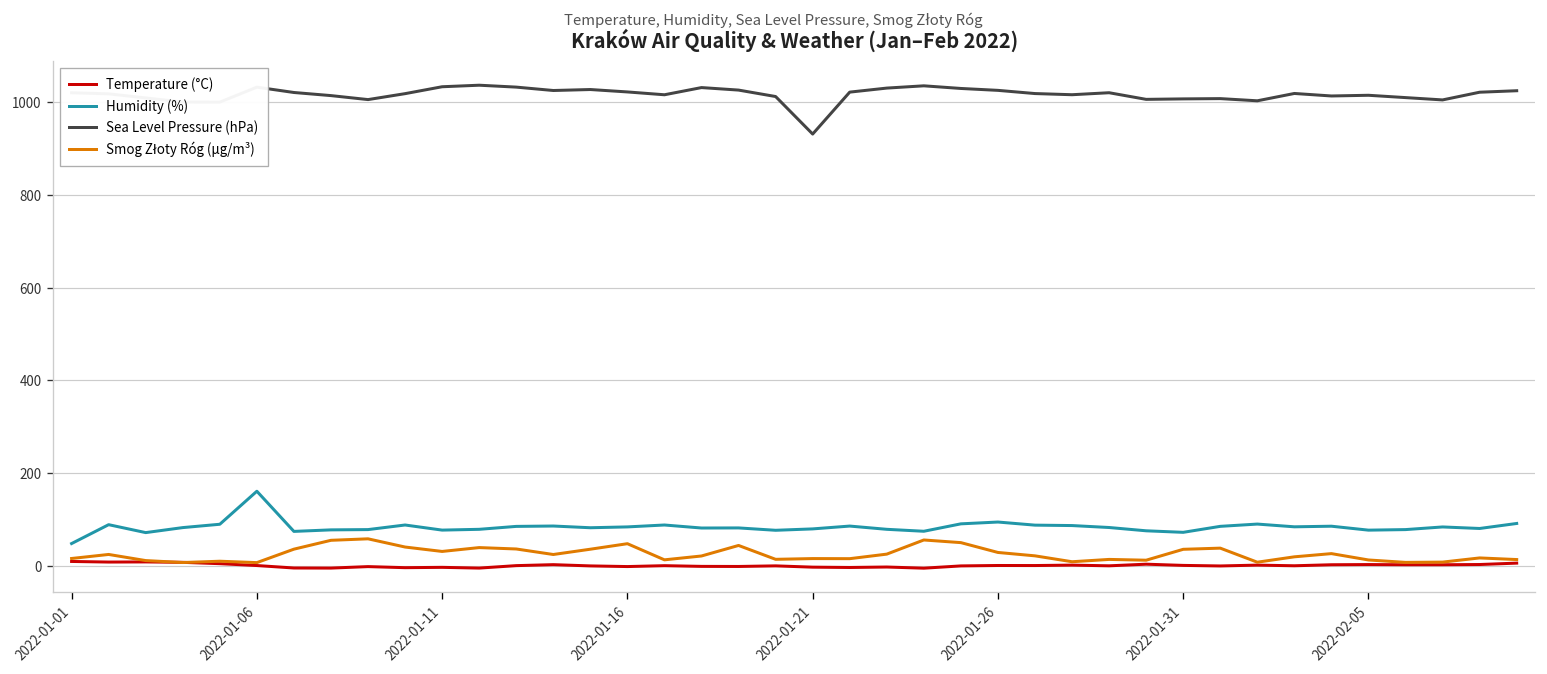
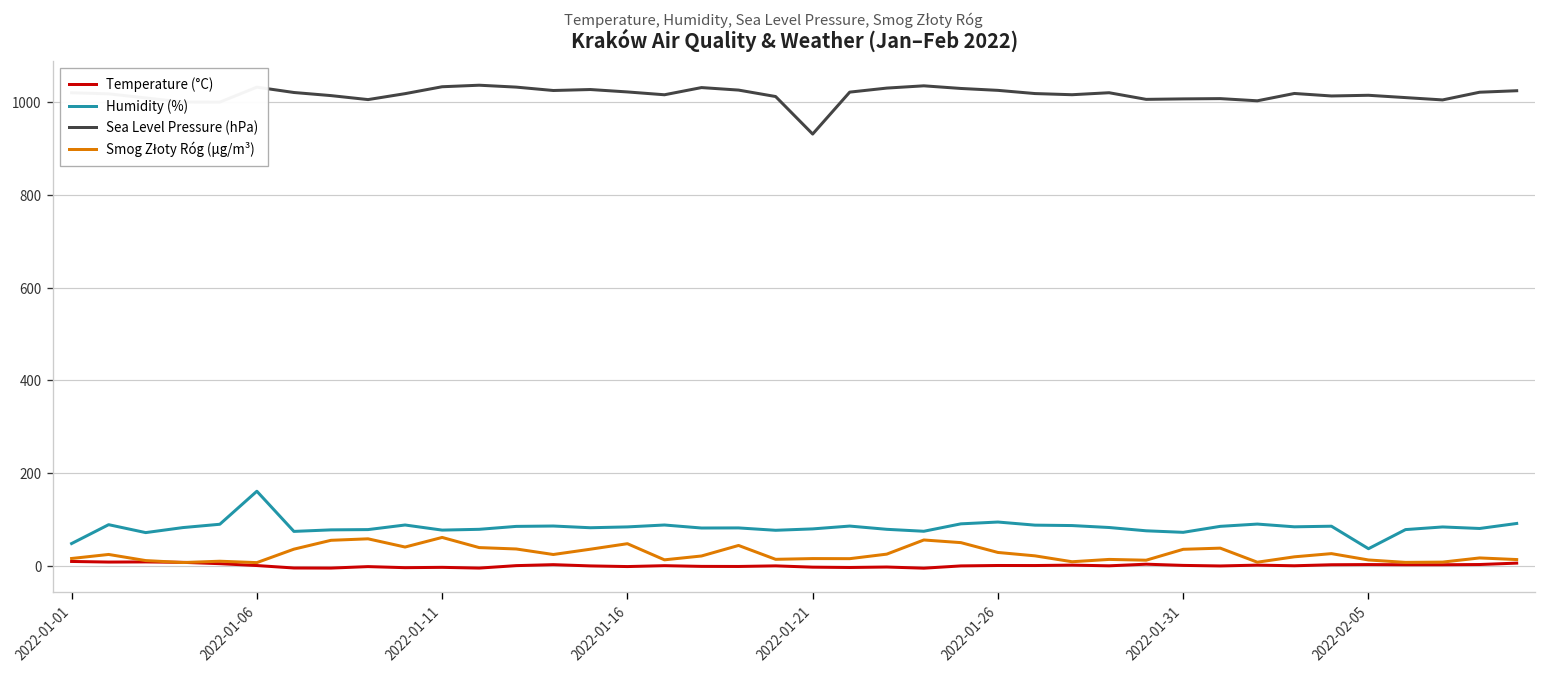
  {
    "Temperature (°C)": {
      "2022-01-11": 0,
      "2022-01-16": 0,
      "2022-01-21": 0,
      "2022-01-26": 0,
      "2022-01-31": 0,
      "2022-02-05": 0
    },
    "Humidity (%)": {
      "2022-01-01": 50,
      "2022-01-06": 160,
      "2022-01-11": 80,
      "2022-01-16": 80,
      "2022-01-21": 80,
      "2022-01-26": 90,
      "2022-01-31": 70,
-     "2022-02-05": 80
+     "2022-02-05": 40
    },
    "Sea Level Pressure (hPa)": {
      "2022-01-11": 1030,
      "2022-01-16": 1020,
      "2022-01-21": 930,
      "2022-01-26": 1030,
      "2022-01-31": 1010,
      "2022-02-05": 1010
    },
    "Smog Złoty Róg (µg/m³)": {
-     "2022-01-11": 30,
+     "2022-01-11": 60,
      "2022-01-16": 50,
      "2022-01-21": 20,
      "2022-01-26": 30,
      "2022-01-31": 40,
      "2022-02-05": 10
    }
  }
